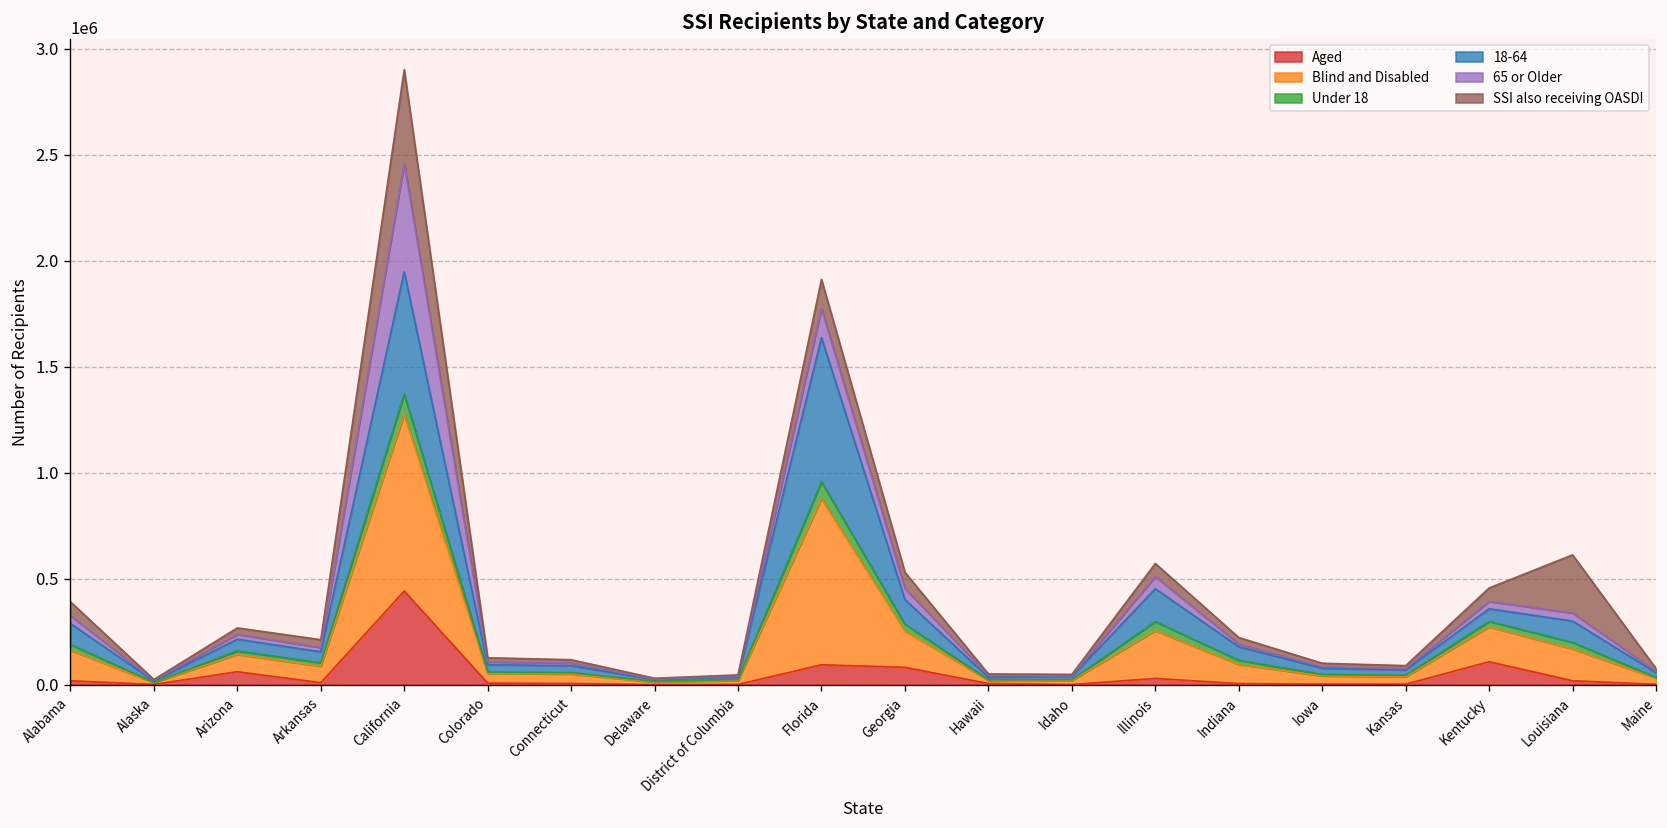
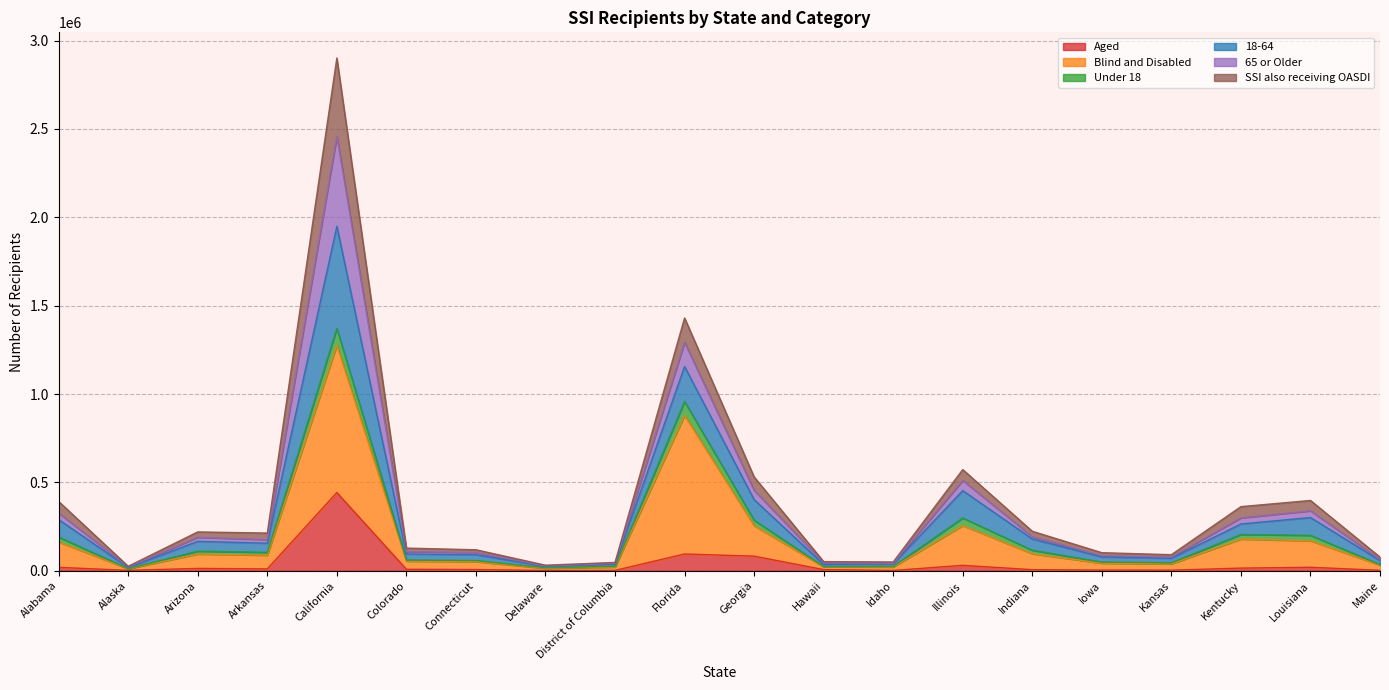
  {
    "Aged": {
      "Alabama": 20000,
-     "Arizona": 60000,
+     "Arizona": 10000,
      "Arkansas": 10000,
      "California": 440000,
      "Colorado": 10000,
      "Connecticut": 10000,
      "District of Columbia": 0,
      "Florida": 90000,
      "Georgia": 80000,
      "Hawaii": 10000,
      "Idaho": 0,
      "Illinois": 30000,
      "Indiana": 10000,
      "Iowa": 0,
      "Kansas": 0,
-     "Kentucky": 110000,
+     "Kentucky": 10000,
      "Louisiana": 20000,
      "Maine": 0
    },
    "Blind and Disabled": {
      "Alabama": 140000,
      "Arizona": 80000,
      "Arkansas": 80000,
      "California": 830000,
      "Florida": 780000,
      "Georgia": 170000,
      "Illinois": 220000,
      "Indiana": 90000,
      "Kentucky": 160000,
      "Louisiana": 150000
    },
    "Under 18": {
      "Alabama": 30000,
      "Arizona": 20000,
      "Arkansas": 20000,
      "California": 100000,
      "Florida": 80000,
      "Georgia": 30000,
      "Illinois": 40000,
      "Indiana": 20000,
      "Kentucky": 30000,
      "Louisiana": 30000
    },
    "18-64": {
      "Alabama": 100000,
      "Arizona": 60000,
      "Arkansas": 50000,
      "California": 580000,
-     "Florida": 680000,
+     "Florida": 200000,
      "Georgia": 120000,
      "Illinois": 150000,
      "Kentucky": 60000,
      "Louisiana": 100000
    },
    "65 or Older": {
      "Alabama": 40000,
      "Arizona": 20000,
      "Arkansas": 20000,
      "California": 510000,
      "Florida": 140000,
      "Georgia": 50000,
      "Illinois": 60000,
      "Kentucky": 30000,
      "Louisiana": 40000
    },
    "SSI also receiving OASDI": {
      "Alabama": 70000,
      "Arizona": 30000,
      "Arkansas": 40000,
      "California": 440000,
      "Colorado": 20000,
      "Connecticut": 20000,
      "Florida": 140000,
      "Georgia": 80000,
      "Illinois": 60000,
      "Indiana": 30000,
      "Iowa": 20000,
      "Kentucky": 60000,
-     "Louisiana": 270000
+     "Louisiana": 60000
    }
  }
